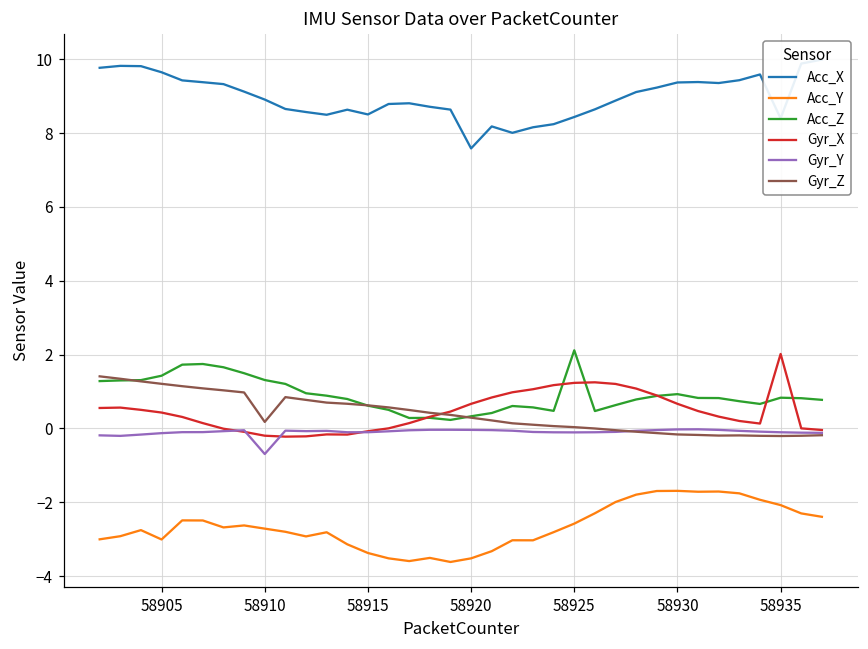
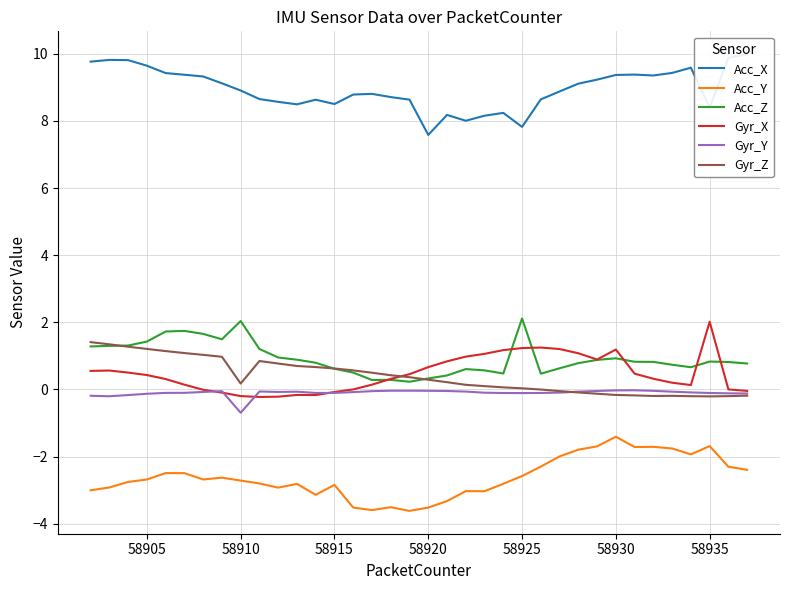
  {
    "Acc_X": {
      "58905": 9.6,
      "58910": 8.9,
      "58915": 8.5,
      "58920": 7.6,
-     "58925": 8.4,
+     "58925": 7.8,
      "58930": 9.4
    },
    "Acc_Y": {
-     "58905": -3.0,
+     "58905": -2.7,
      "58910": -2.7,
-     "58915": -3.4,
+     "58915": -2.8,
      "58920": -3.5,
      "58925": -2.6,
-     "58930": -1.7,
-     "58935": -2.1
+     "58930": -1.4,
+     "58935": -1.7
    },
    "Acc_Z": {
      "58905": 1.4,
-     "58910": 1.3,
+     "58910": 2.0,
      "58925": 2.1,
      "58930": 0.9,
      "58935": 0.8
    },
    "Gyr_X": {
      "58905": 0.4,
      "58910": -0.2,
      "58920": 0.7,
      "58925": 1.2,
-     "58930": 0.7,
+     "58930": 1.2,
      "58935": 2.0
    },
    "Gyr_Y": {
      "58905": -0.1,
      "58910": -0.7,
      "58920": 0.0,
      "58925": -0.1,
      "58930": 0.0,
      "58935": -0.1
    },
    "Gyr_Z": {
      "58905": 1.2,
      "58910": 0.2,
      "58925": 0.0,
      "58930": -0.2,
      "58935": -0.2
    }
  }
